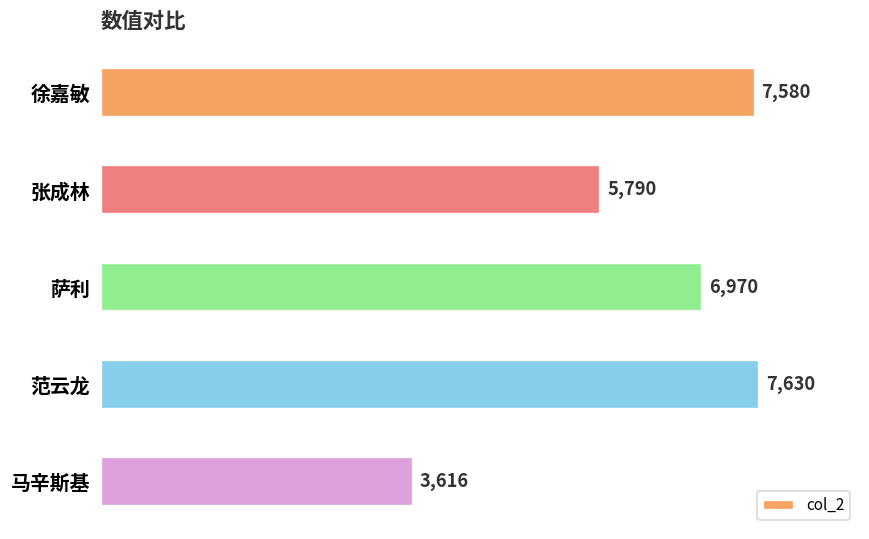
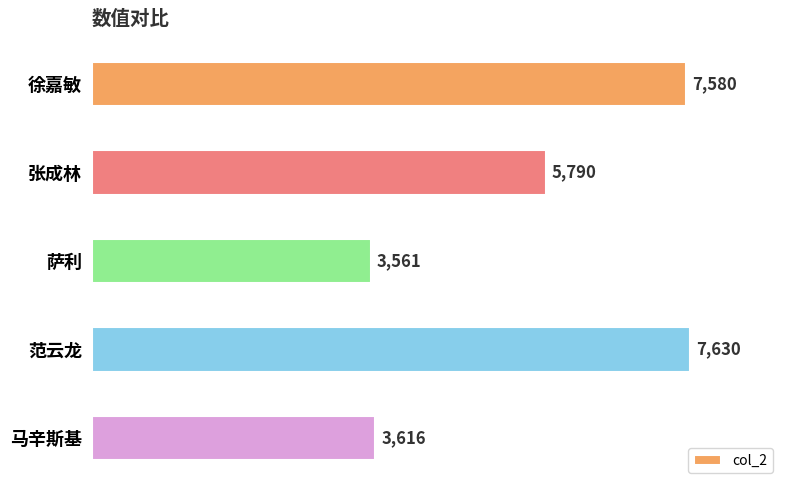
  {
    "徐嘉敏": "7,580",
    "张成林": "5,790",
-   "萨利": "6,970",
+   "萨利": "3,561",
    "范云龙": "7,630",
    "马辛斯基": "3,616"
  }
